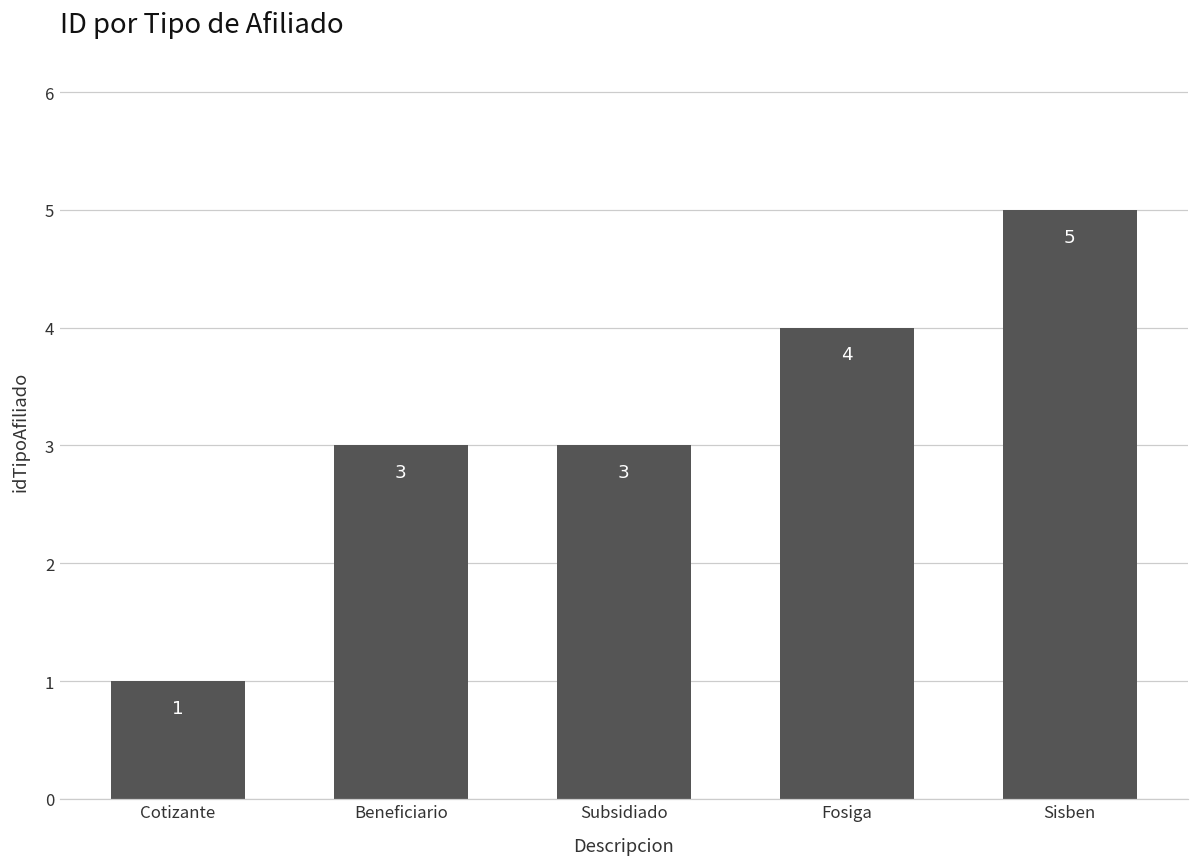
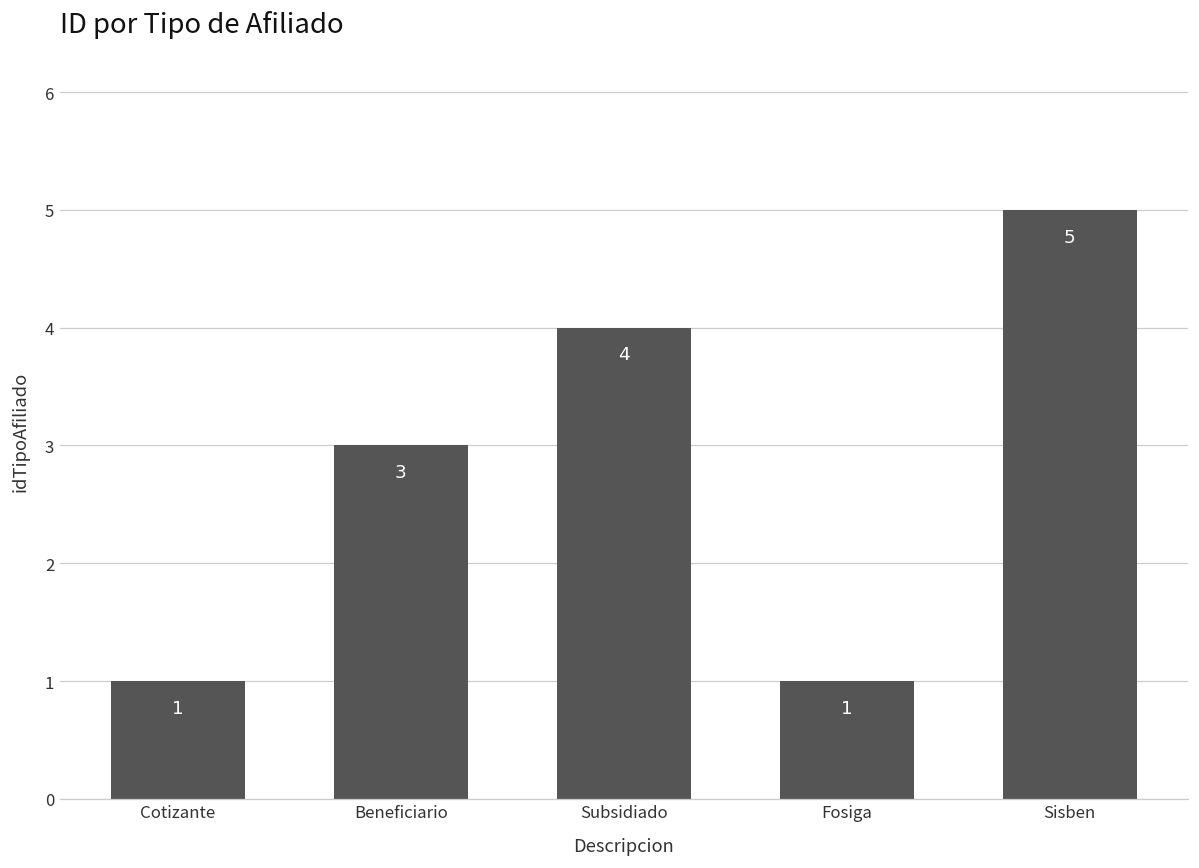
  {
    "Cotizante": 1,
    "Beneficiario": 3,
-   "Subsidiado": 3,
-   "Fosiga": 4,
+   "Subsidiado": 4,
+   "Fosiga": 1,
    "Sisben": 5
  }
